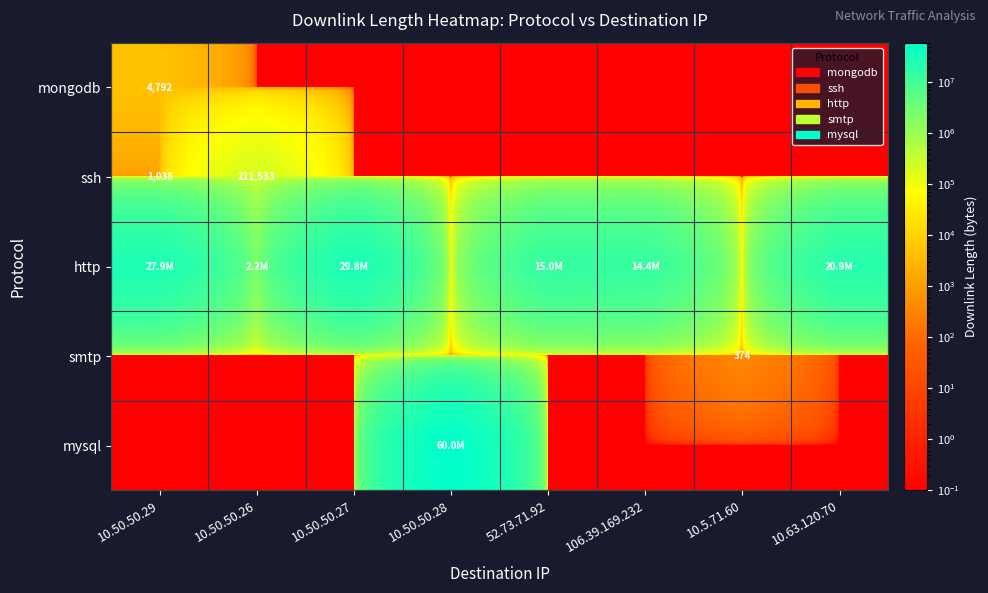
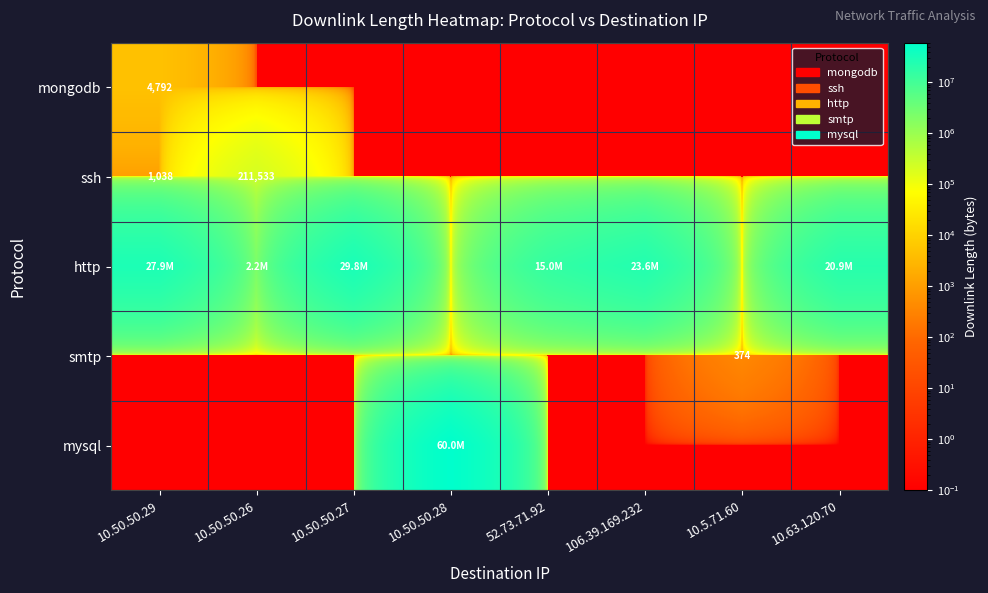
  {
    "mongodb": {
      "10.50.50.29": "4,792"
    },
    "ssh": {
      "10.50.50.29": "1,038",
      "10.50.50.26": "211,533"
    },
    "http": {
      "10.50.50.29": "27.9M",
      "10.50.50.26": "2.2M",
      "10.50.50.27": "29.8M",
      "52.73.71.92": "15.0M",
-     "106.39.169.232": "14.4M",
+     "106.39.169.232": "23.6M",
      "10.63.120.70": "20.9M"
    },
    "smtp": {
      "10.5.71.60": "374"
    },
    "mysql": {
      "10.50.50.28": "60.0M"
    }
  }
